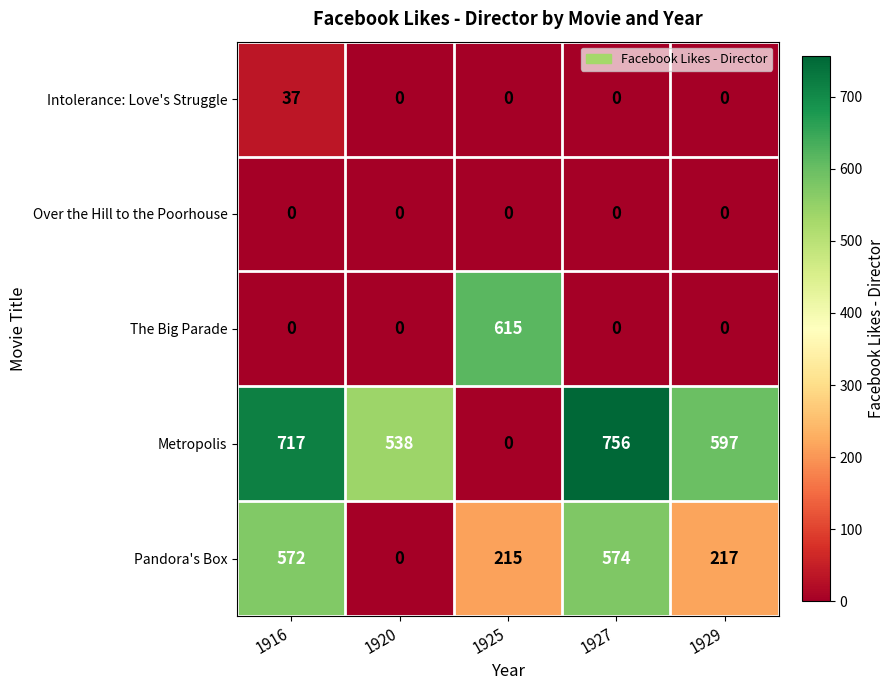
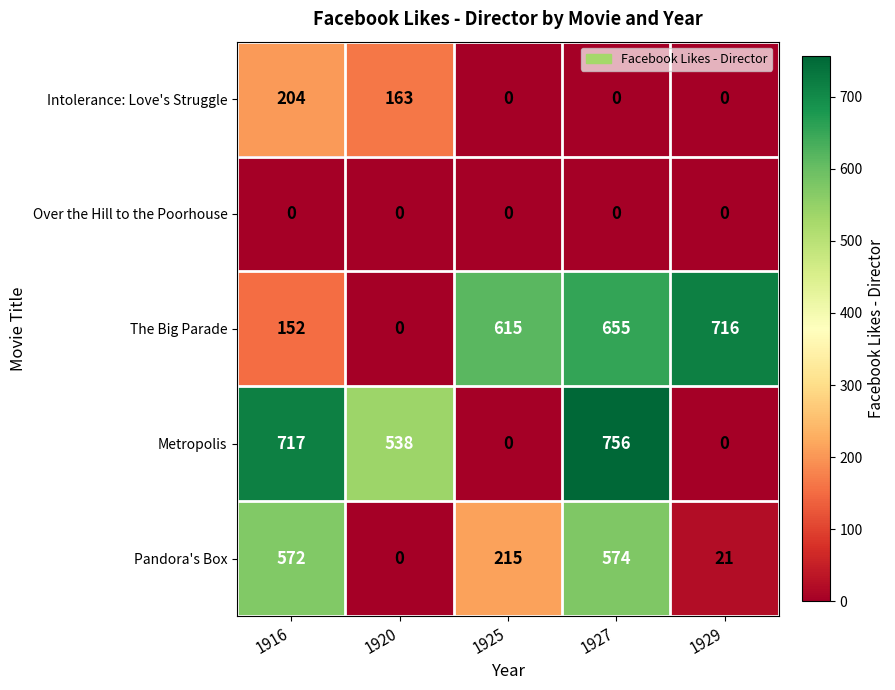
  {
    "Intolerance: Love's Struggle": {
-     "1916": 37,
-     "1920": 0,
+     "1916": 204,
+     "1920": 163,
      "1925": 0,
      "1927": 0,
      "1929": 0
    },
    "Over the Hill to the Poorhouse": {
      "1916": 0,
      "1920": 0,
      "1925": 0,
      "1927": 0,
      "1929": 0
    },
    "The Big Parade": {
-     "1916": 0,
+     "1916": 152,
      "1920": 0,
      "1925": 615,
-     "1927": 0,
-     "1929": 0
+     "1927": 655,
+     "1929": 716
    },
    "Metropolis": {
      "1916": 717,
      "1920": 538,
      "1925": 0,
      "1927": 756,
-     "1929": 597
+     "1929": 0
    },
    "Pandora's Box": {
      "1916": 572,
      "1920": 0,
      "1925": 215,
      "1927": 574,
-     "1929": 217
+     "1929": 21
    }
  }
